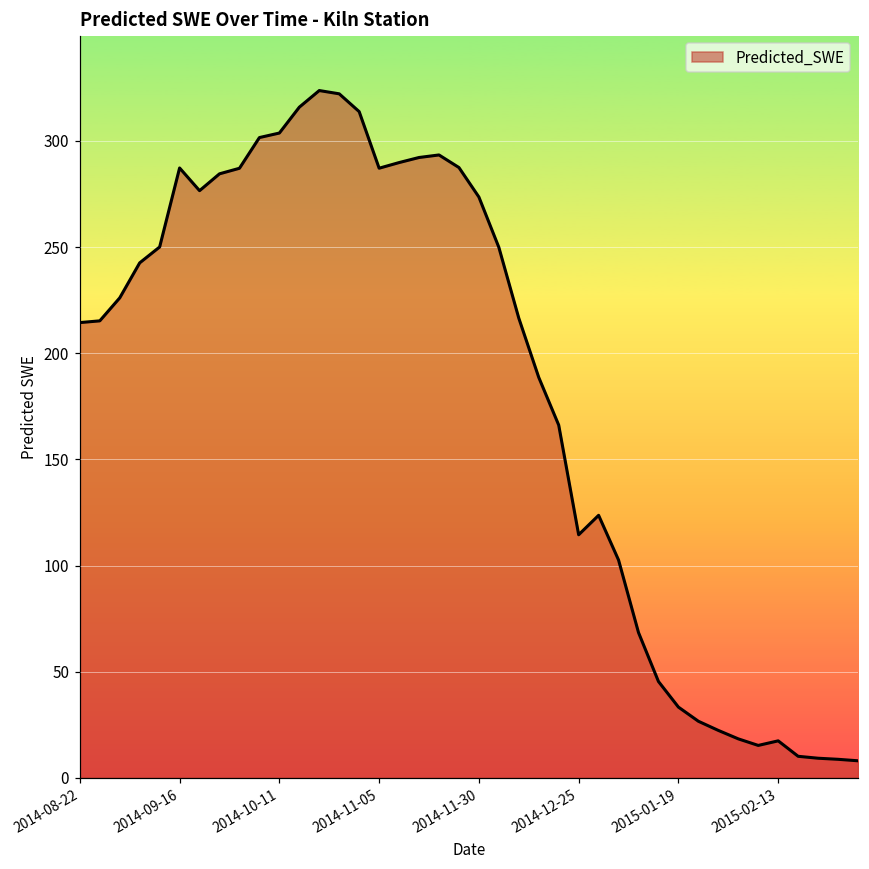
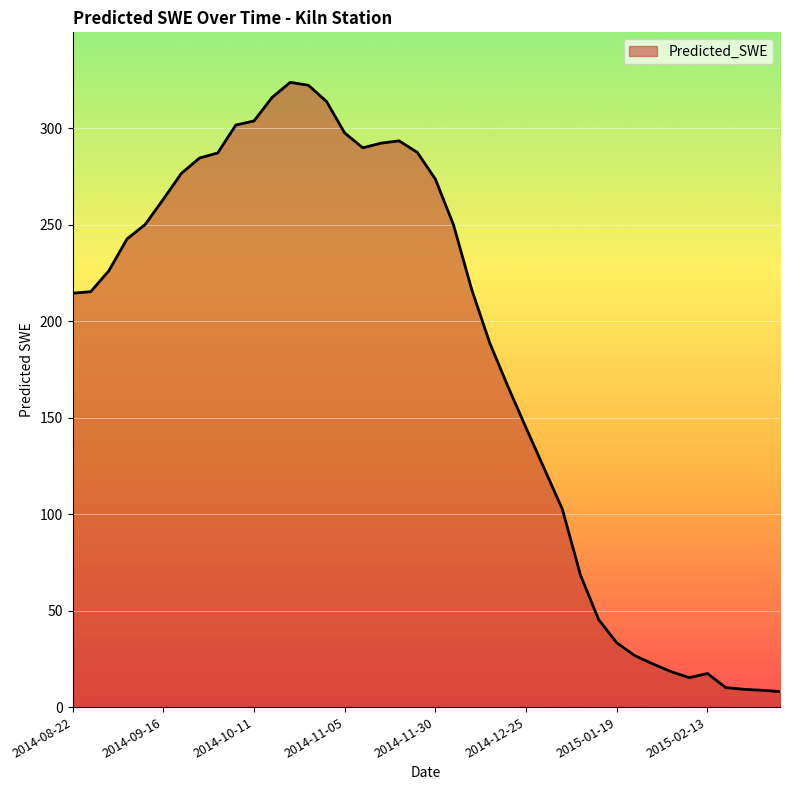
  {
    "2014-08-22": 214,
-   "2014-09-16": 287,
+   "2014-09-16": 263,
    "2014-10-11": 304,
-   "2014-11-05": 287,
+   "2014-11-05": 297,
    "2014-11-30": 274,
-   "2014-12-25": 114,
+   "2014-12-25": 145,
    "2015-01-19": 33,
    "2015-02-13": 17
  }
